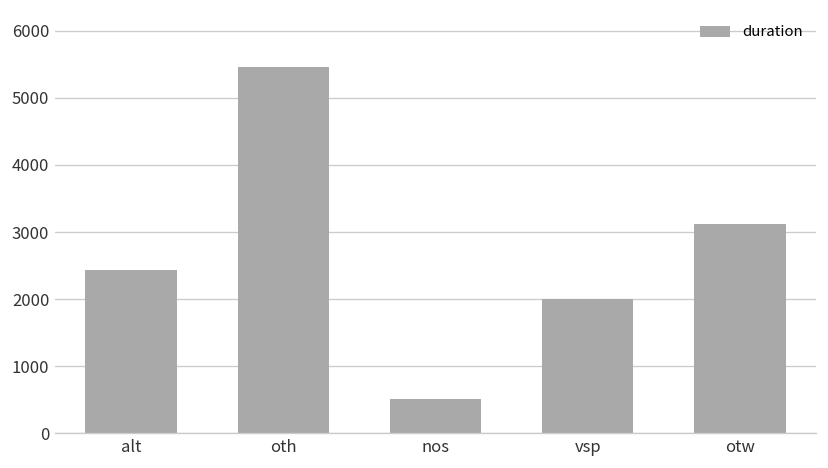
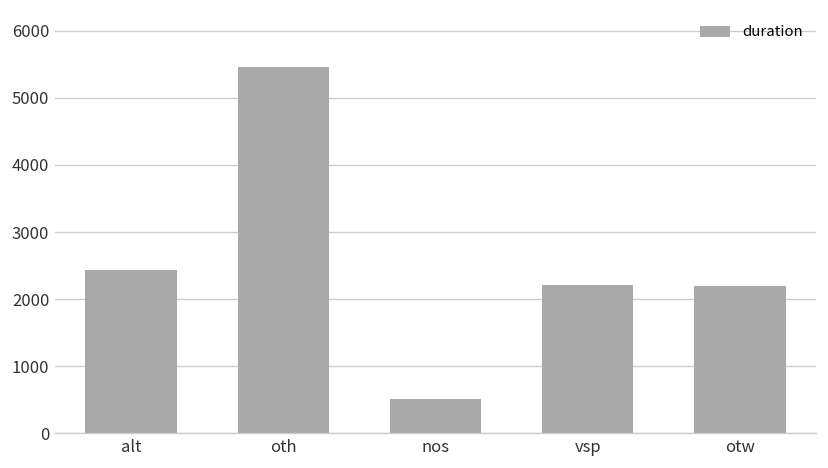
  {
    "alt": 2400,
    "oth": 5500,
    "nos": 500,
-   "vsp": 2000,
-   "otw": 3100
+   "vsp": 2200,
+   "otw": 2200
  }
